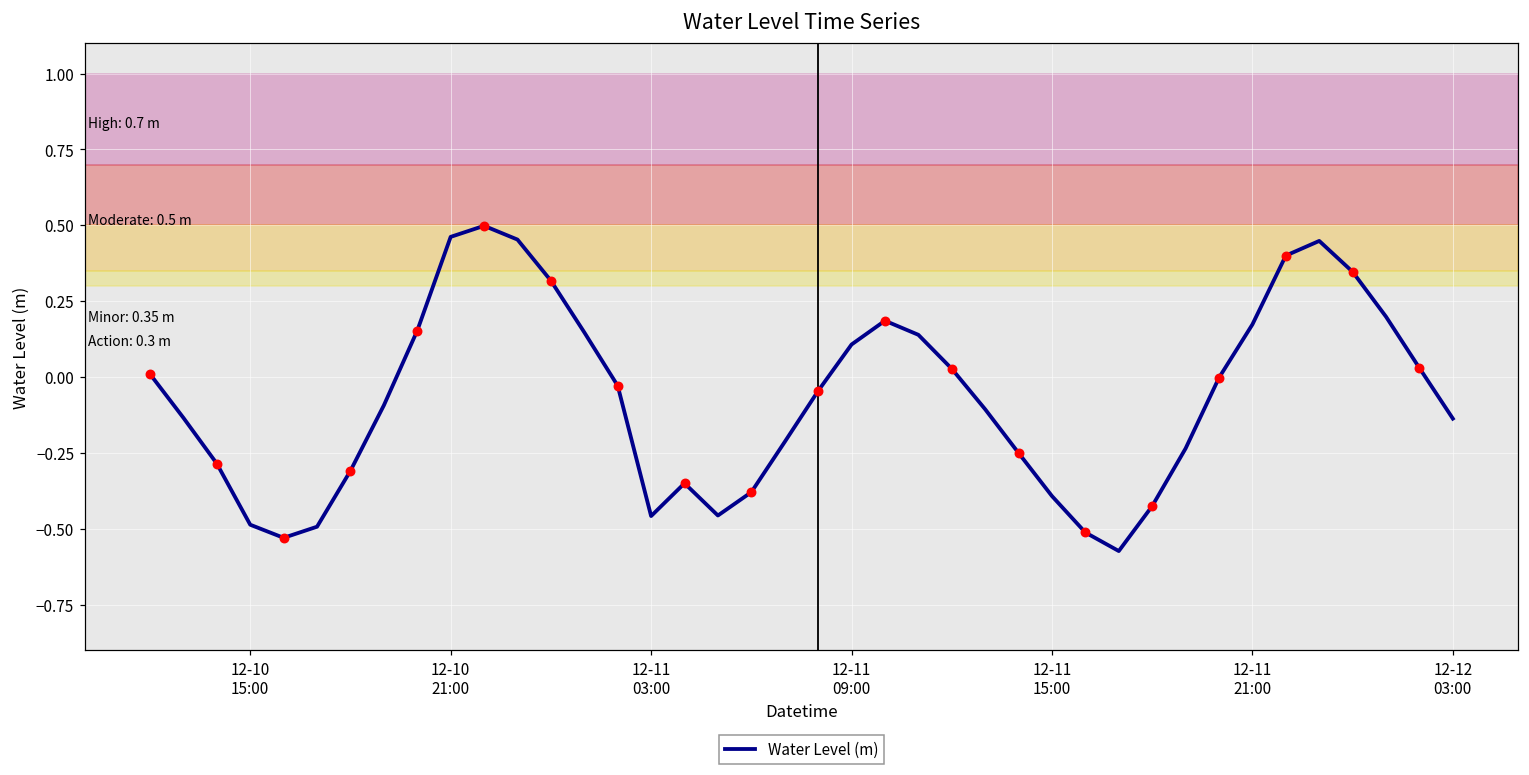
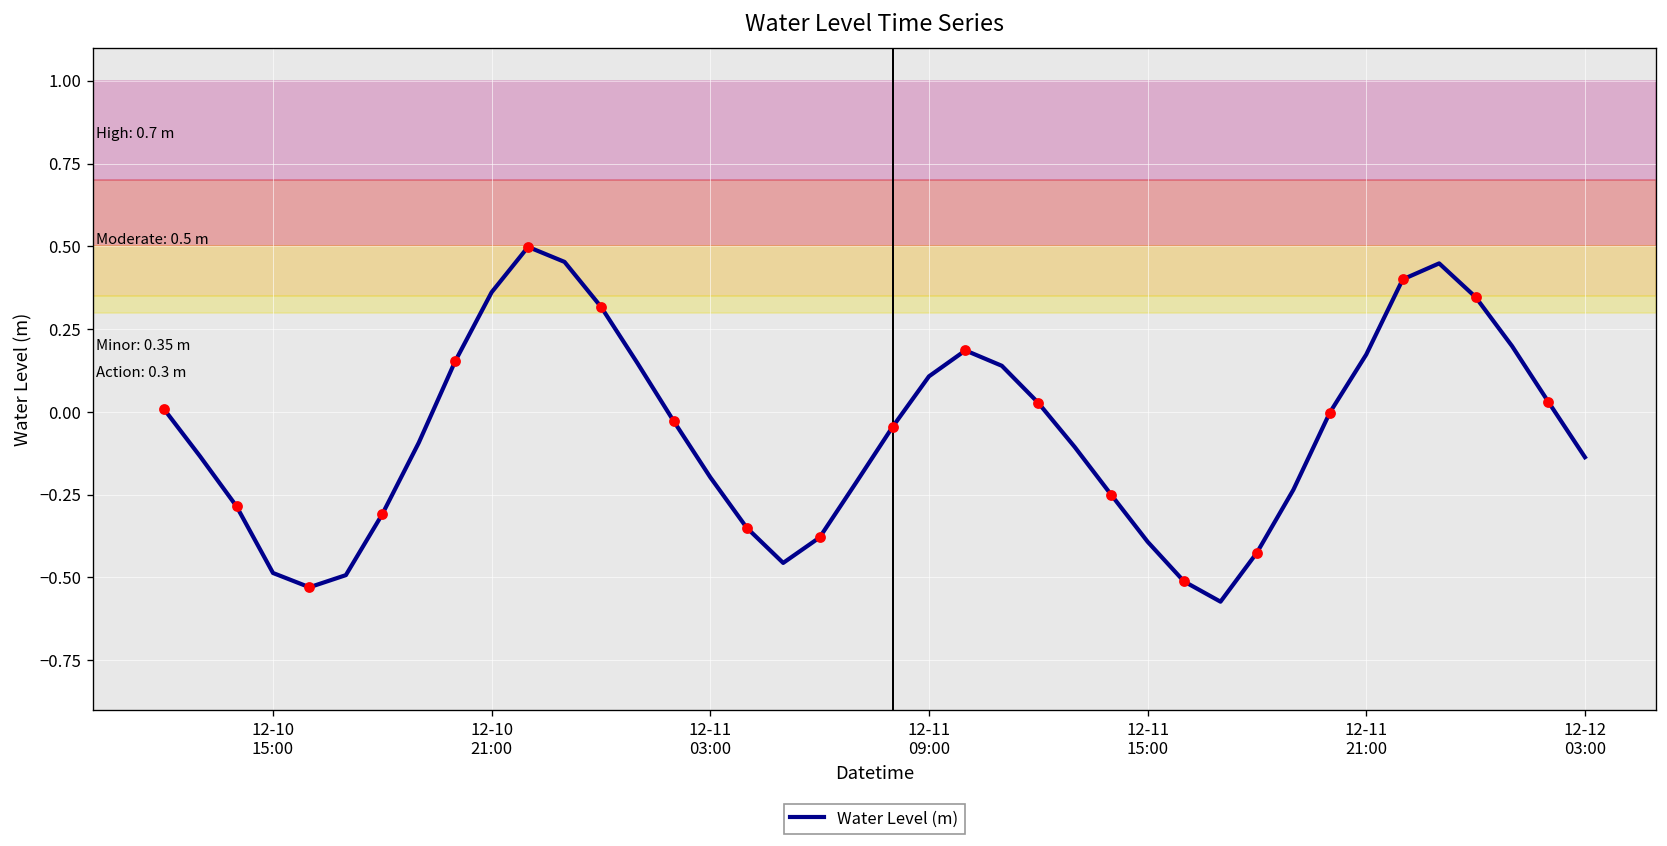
  {
    "Water Level (m)": {
      "12-10 15:00": -0.49,
-     "12-10 21:00": 0.46,
-     "12-11 03:00": -0.46,
+     "12-10 21:00": 0.36,
+     "12-11 03:00": -0.20,
      "12-11 09:00": 0.11,
      "12-11 15:00": -0.39,
      "12-11 21:00": 0.17,
      "12-12 03:00": -0.14
    }
  }
